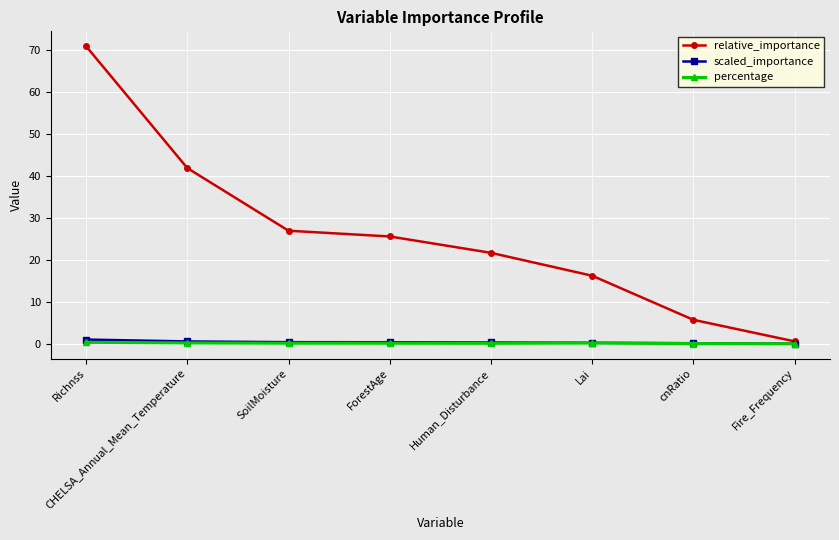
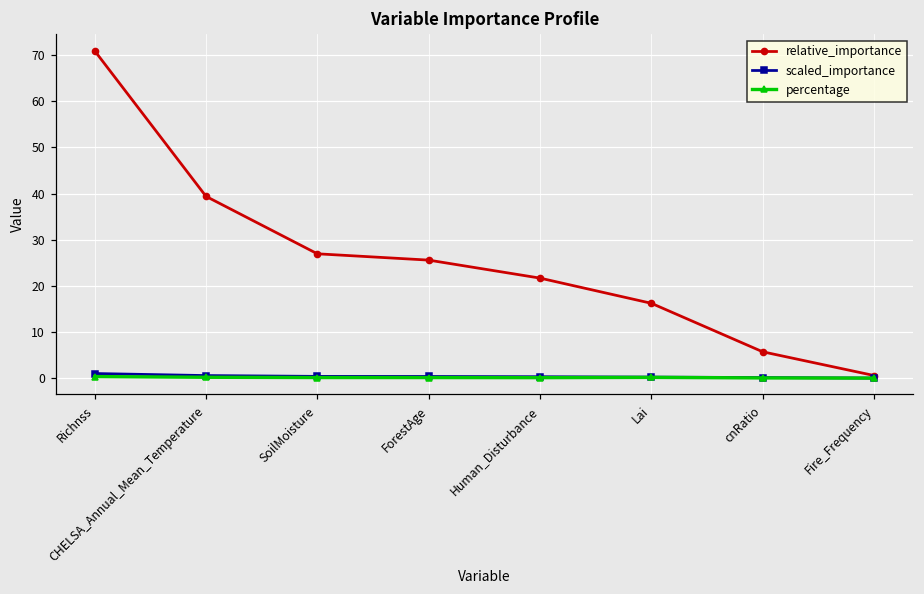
  {
    "relative_importance": {
      "Richnss": 71,
-     "CHELSA_Annual_Mean_Temperature": 42,
+     "CHELSA_Annual_Mean_Temperature": 39,
      "SoilMoisture": 27,
      "ForestAge": 26,
      "Human_Disturbance": 22,
      "Lai": 16,
      "cnRatio": 6
    },
    "scaled_importance": {
      "Richnss": 1
    },
    "percentage": {
      "Richnss": 0
    }
  }
